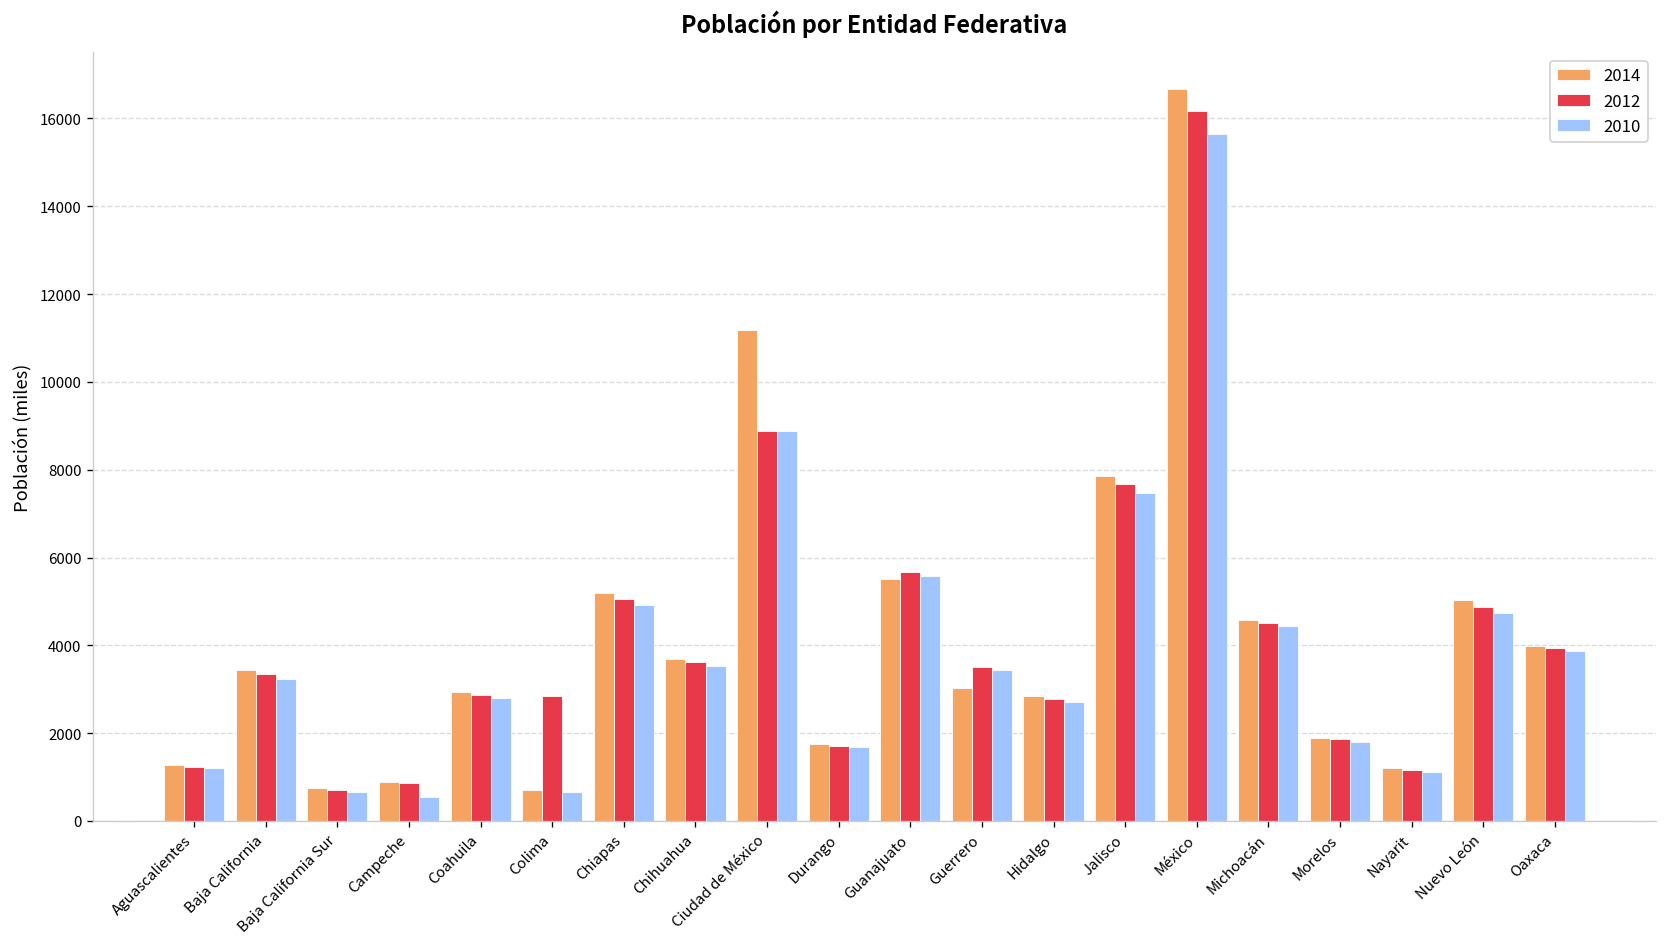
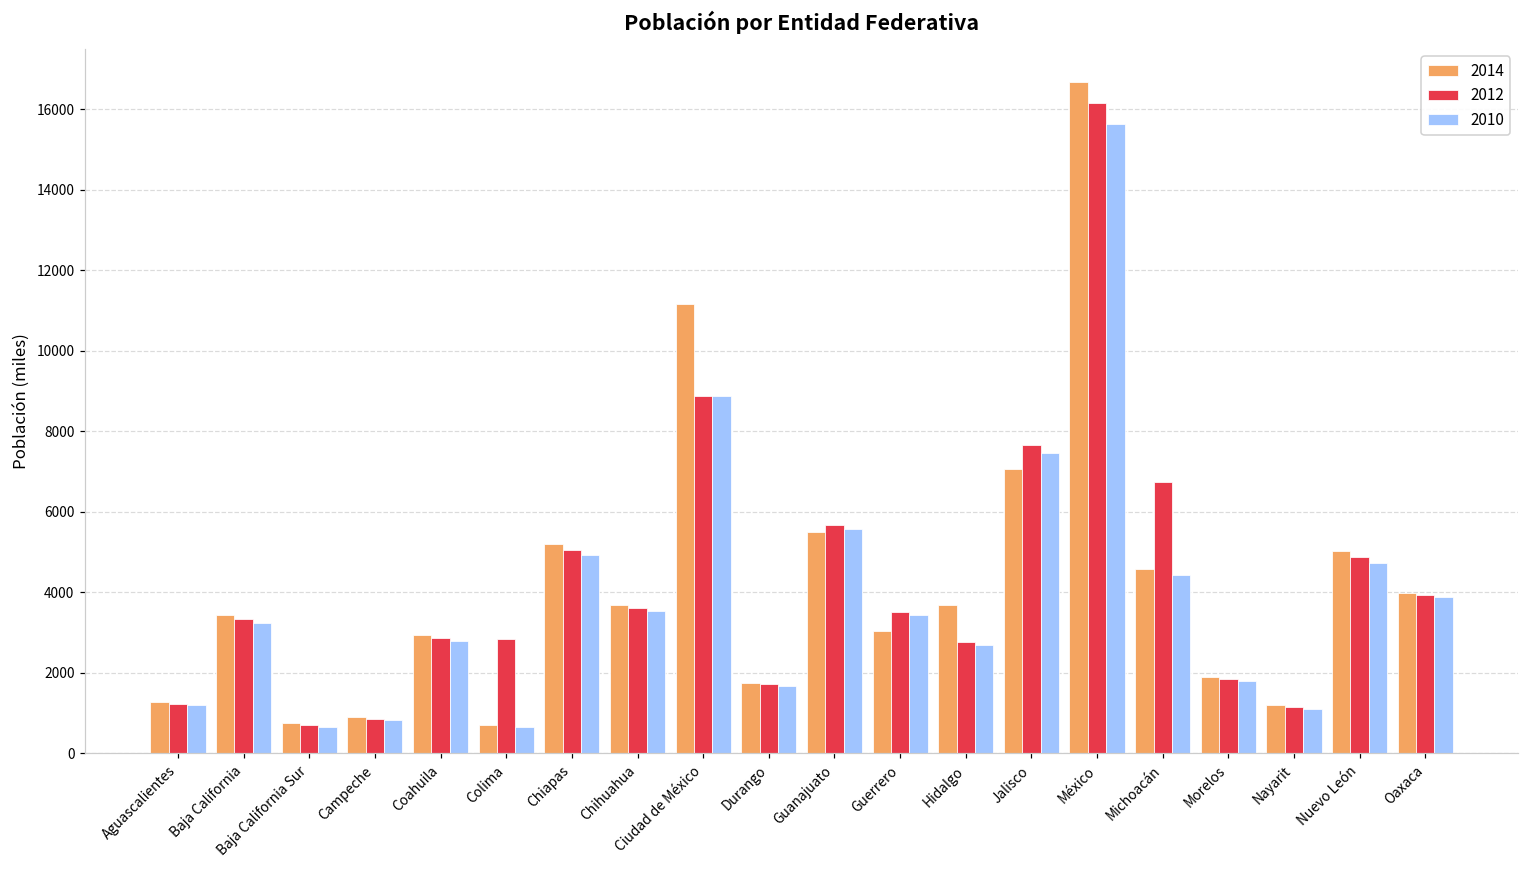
  {
    "2014": {
      "Aguascalientes": 1300,
      "Baja California": 3400,
      "Baja California Sur": 700,
      "Campeche": 900,
      "Coahuila": 2900,
      "Colima": 700,
      "Chiapas": 5200,
      "Chihuahua": 3700,
      "Ciudad de México": 11200,
      "Durango": 1800,
      "Guanajuato": 5500,
      "Guerrero": 3000,
-     "Hidalgo": 2900,
-     "Jalisco": 7900,
+     "Hidalgo": 3700,
+     "Jalisco": 7100,
      "México": 16700,
      "Michoacán": 4600,
      "Morelos": 1900,
      "Nayarit": 1200,
      "Nuevo León": 5000,
      "Oaxaca": 4000
    },
    "2012": {
      "Aguascalientes": 1200,
      "Baja California": 3300,
      "Baja California Sur": 700,
      "Campeche": 900,
      "Coahuila": 2900,
      "Colima": 2800,
      "Chiapas": 5100,
      "Chihuahua": 3600,
      "Ciudad de México": 8900,
      "Durango": 1700,
      "Guanajuato": 5700,
      "Guerrero": 3500,
      "Hidalgo": 2800,
      "Jalisco": 7700,
      "México": 16200,
-     "Michoacán": 4500,
+     "Michoacán": 6700,
      "Morelos": 1900,
      "Nayarit": 1200,
      "Nuevo León": 4900,
      "Oaxaca": 3900
    },
    "2010": {
      "Aguascalientes": 1200,
      "Baja California": 3200,
      "Baja California Sur": 700,
-     "Campeche": 600,
+     "Campeche": 800,
      "Coahuila": 2800,
      "Colima": 700,
      "Chiapas": 4900,
      "Chihuahua": 3500,
      "Ciudad de México": 8900,
      "Durango": 1700,
      "Guanajuato": 5600,
      "Guerrero": 3400,
      "Hidalgo": 2700,
      "Jalisco": 7500,
      "México": 15600,
      "Michoacán": 4400,
      "Morelos": 1800,
      "Nayarit": 1100,
      "Nuevo León": 4700,
      "Oaxaca": 3900
    }
  }
